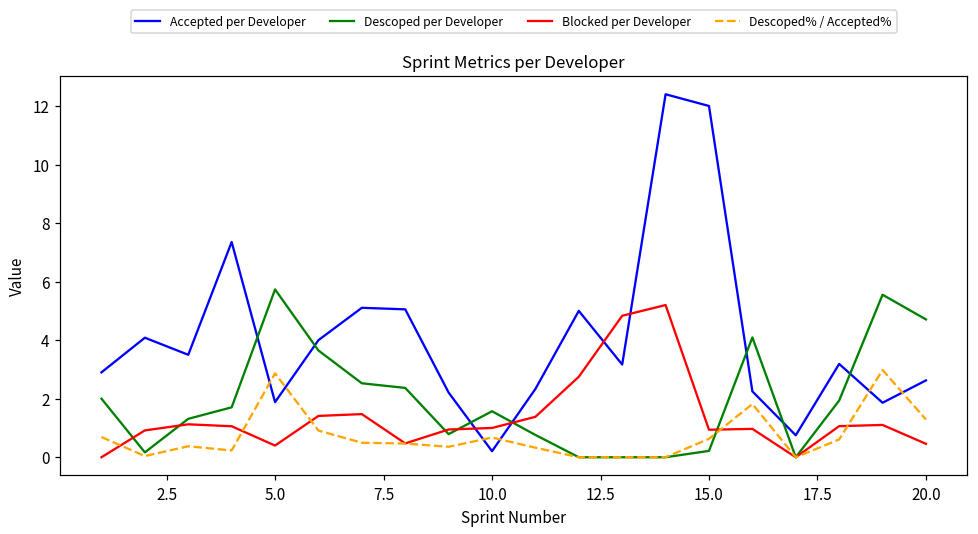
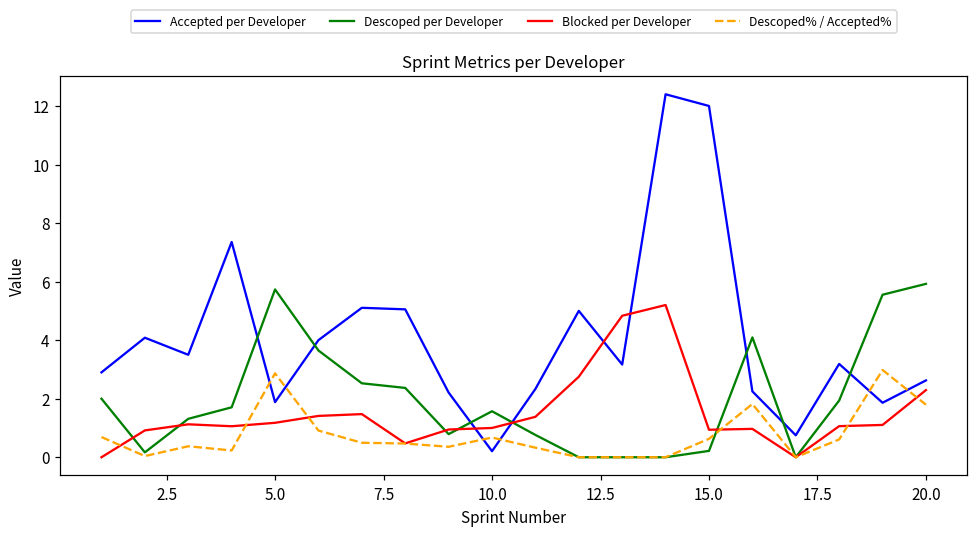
  {
    "Accepted per Developer": {
      "5.0": 1.9,
      "10.0": 0.2,
      "15.0": 12.0,
      "20.0": 2.6
    },
    "Descoped per Developer": {
      "5.0": 5.7,
      "10.0": 1.6,
      "15.0": 0.2,
-     "20.0": 4.7
+     "20.0": 5.9
    },
    "Blocked per Developer": {
-     "5.0": 0.4,
+     "5.0": 1.2,
      "10.0": 1.0,
      "15.0": 0.9,
-     "20.0": 0.5
+     "20.0": 2.3
    },
    "Descoped% / Accepted%": {
      "5.0": 2.9,
      "10.0": 0.7,
      "15.0": 0.6,
-     "20.0": 1.3
+     "20.0": 1.8
    }
  }
